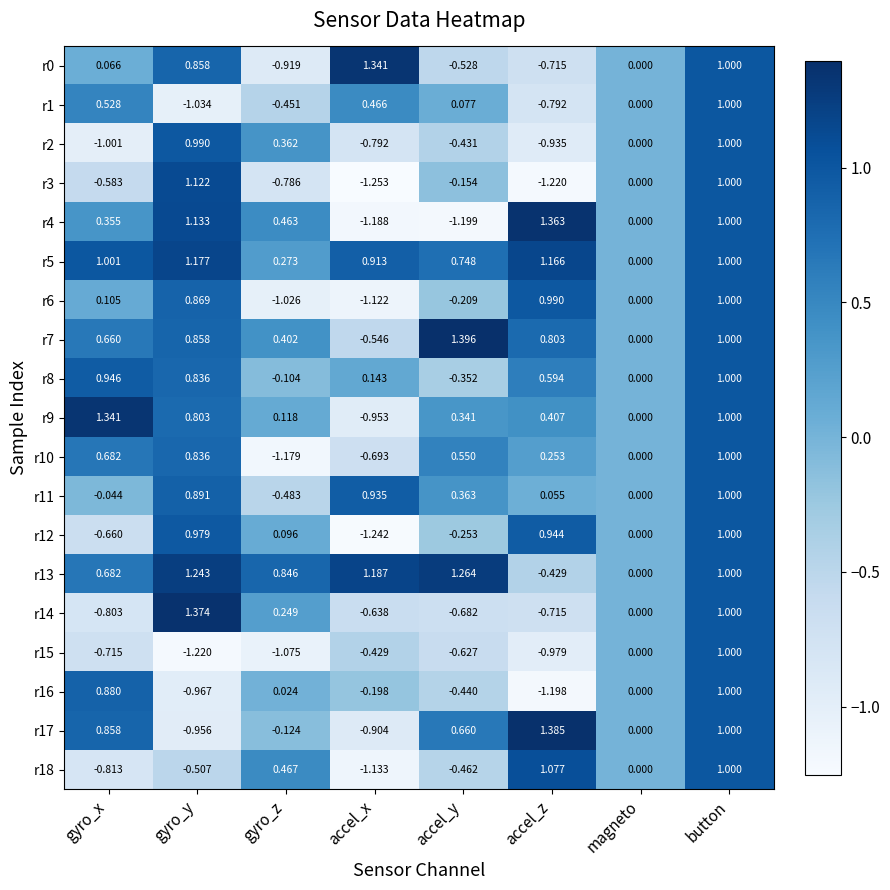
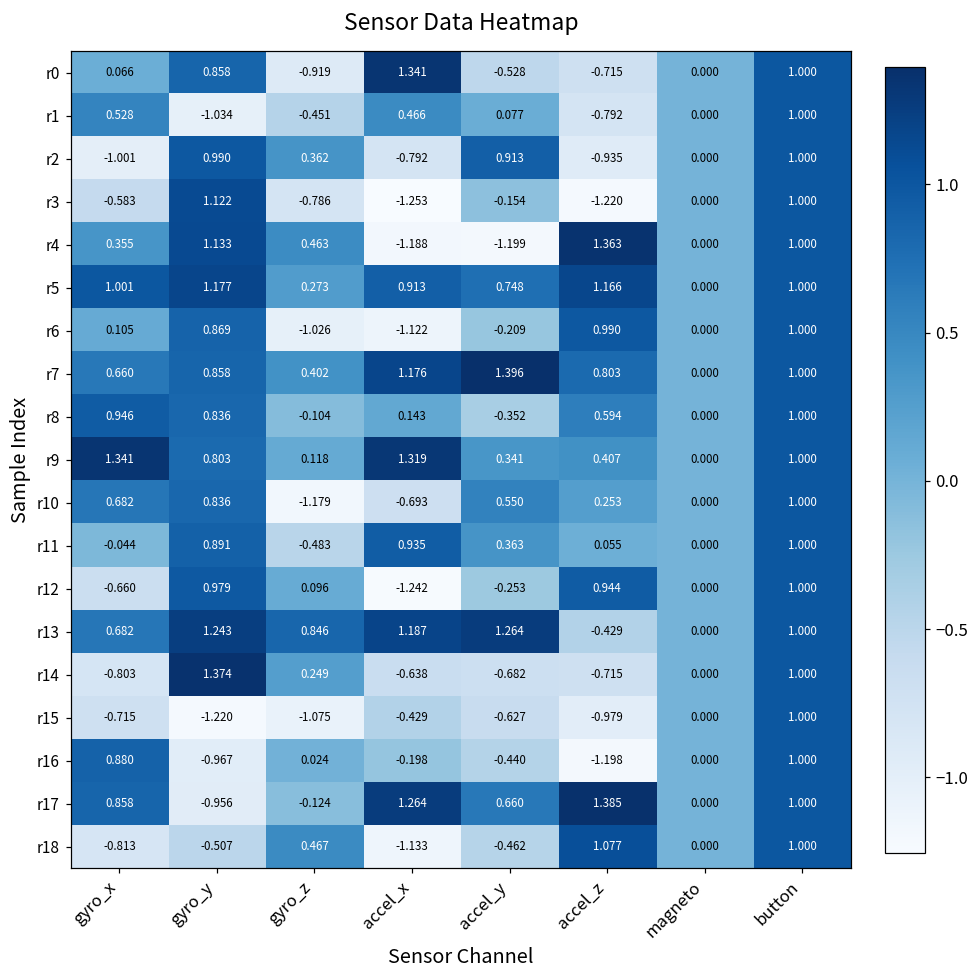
  {
    "r0": {
      "gyro_x": 0.066,
      "gyro_y": 0.858,
      "gyro_z": -0.919,
      "accel_x": 1.341,
      "accel_y": -0.528,
      "accel_z": -0.715,
      "magneto": 0.000,
      "button": 1.000
    },
    "r1": {
      "gyro_x": 0.528,
      "gyro_y": -1.034,
      "gyro_z": -0.451,
      "accel_x": 0.466,
      "accel_y": 0.077,
      "accel_z": -0.792,
      "magneto": 0.000,
      "button": 1.000
    },
    "r2": {
      "gyro_x": -1.001,
      "gyro_y": 0.990,
      "gyro_z": 0.362,
      "accel_x": -0.792,
-     "accel_y": -0.431,
+     "accel_y": 0.913,
      "accel_z": -0.935,
      "magneto": 0.000,
      "button": 1.000
    },
    "r3": {
      "gyro_x": -0.583,
      "gyro_y": 1.122,
      "gyro_z": -0.786,
      "accel_x": -1.253,
      "accel_y": -0.154,
      "accel_z": -1.220,
      "magneto": 0.000,
      "button": 1.000
    },
    "r4": {
      "gyro_x": 0.355,
      "gyro_y": 1.133,
      "gyro_z": 0.463,
      "accel_x": -1.188,
      "accel_y": -1.199,
      "accel_z": 1.363,
      "magneto": 0.000,
      "button": 1.000
    },
    "r5": {
      "gyro_x": 1.001,
      "gyro_y": 1.177,
      "gyro_z": 0.273,
      "accel_x": 0.913,
      "accel_y": 0.748,
      "accel_z": 1.166,
      "magneto": 0.000,
      "button": 1.000
    },
    "r6": {
      "gyro_x": 0.105,
      "gyro_y": 0.869,
      "gyro_z": -1.026,
      "accel_x": -1.122,
      "accel_y": -0.209,
      "accel_z": 0.990,
      "magneto": 0.000,
      "button": 1.000
    },
    "r7": {
      "gyro_x": 0.660,
      "gyro_y": 0.858,
      "gyro_z": 0.402,
-     "accel_x": -0.546,
+     "accel_x": 1.176,
      "accel_y": 1.396,
      "accel_z": 0.803,
      "magneto": 0.000,
      "button": 1.000
    },
    "r8": {
      "gyro_x": 0.946,
      "gyro_y": 0.836,
      "gyro_z": -0.104,
      "accel_x": 0.143,
      "accel_y": -0.352,
      "accel_z": 0.594,
      "magneto": 0.000,
      "button": 1.000
    },
    "r9": {
      "gyro_x": 1.341,
      "gyro_y": 0.803,
      "gyro_z": 0.118,
-     "accel_x": -0.953,
+     "accel_x": 1.319,
      "accel_y": 0.341,
      "accel_z": 0.407,
      "magneto": 0.000,
      "button": 1.000
    },
    "r10": {
      "gyro_x": 0.682,
      "gyro_y": 0.836,
      "gyro_z": -1.179,
      "accel_x": -0.693,
      "accel_y": 0.550,
      "accel_z": 0.253,
      "magneto": 0.000,
      "button": 1.000
    },
    "r11": {
      "gyro_x": -0.044,
      "gyro_y": 0.891,
      "gyro_z": -0.483,
      "accel_x": 0.935,
      "accel_y": 0.363,
      "accel_z": 0.055,
      "magneto": 0.000,
      "button": 1.000
    },
    "r12": {
      "gyro_x": -0.660,
      "gyro_y": 0.979,
      "gyro_z": 0.096,
      "accel_x": -1.242,
      "accel_y": -0.253,
      "accel_z": 0.944,
      "magneto": 0.000,
      "button": 1.000
    },
    "r13": {
      "gyro_x": 0.682,
      "gyro_y": 1.243,
      "gyro_z": 0.846,
      "accel_x": 1.187,
      "accel_y": 1.264,
      "accel_z": -0.429,
      "magneto": 0.000,
      "button": 1.000
    },
    "r14": {
      "gyro_x": -0.803,
      "gyro_y": 1.374,
      "gyro_z": 0.249,
      "accel_x": -0.638,
      "accel_y": -0.682,
      "accel_z": -0.715,
      "magneto": 0.000,
      "button": 1.000
    },
    "r15": {
      "gyro_x": -0.715,
      "gyro_y": -1.220,
      "gyro_z": -1.075,
      "accel_x": -0.429,
      "accel_y": -0.627,
      "accel_z": -0.979,
      "magneto": 0.000,
      "button": 1.000
    },
    "r16": {
      "gyro_x": 0.880,
      "gyro_y": -0.967,
      "gyro_z": 0.024,
      "accel_x": -0.198,
      "accel_y": -0.440,
      "accel_z": -1.198,
      "magneto": 0.000,
      "button": 1.000
    },
    "r17": {
      "gyro_x": 0.858,
      "gyro_y": -0.956,
      "gyro_z": -0.124,
-     "accel_x": -0.904,
+     "accel_x": 1.264,
      "accel_y": 0.660,
      "accel_z": 1.385,
      "magneto": 0.000,
      "button": 1.000
    },
    "r18": {
      "gyro_x": -0.813,
      "gyro_y": -0.507,
      "gyro_z": 0.467,
      "accel_x": -1.133,
      "accel_y": -0.462,
      "accel_z": 1.077,
      "magneto": 0.000,
      "button": 1.000
    }
  }
